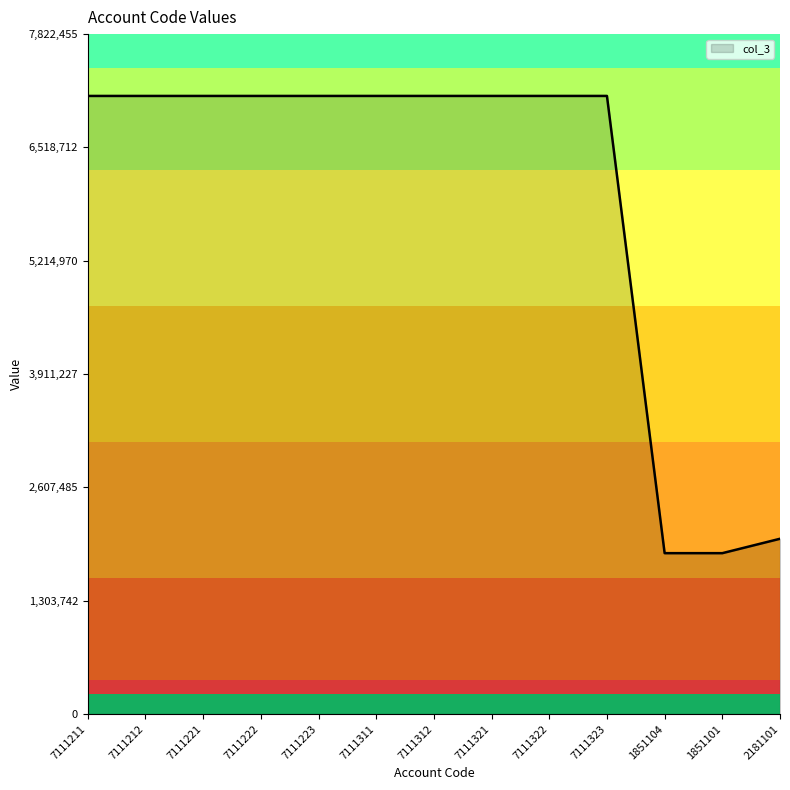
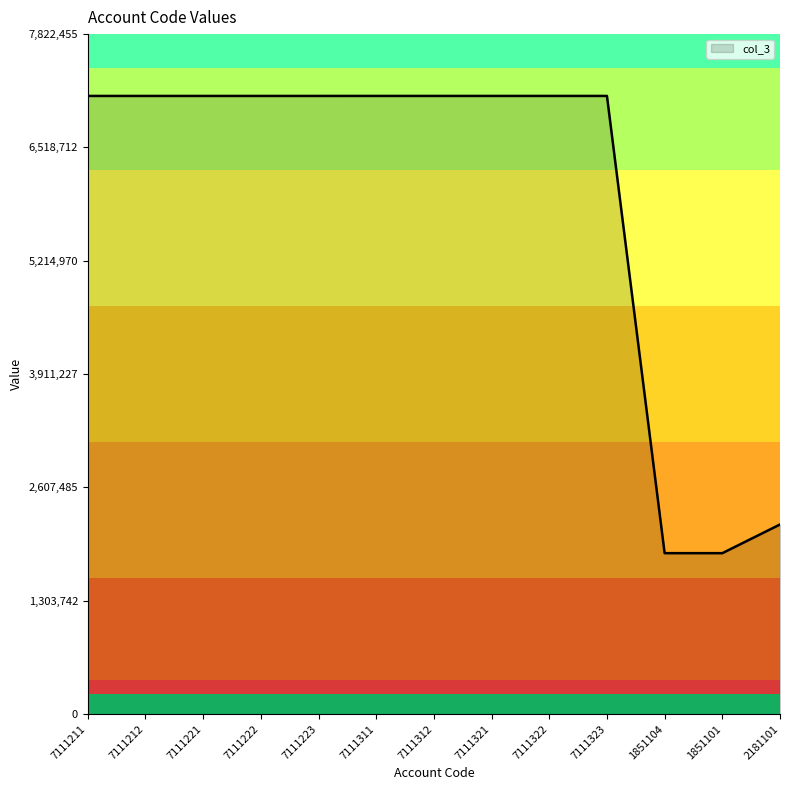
  {
    "7111211": "7,100,000",
    "7111212": "7,100,000",
    "7111221": "7,100,000",
    "7111222": "7,100,000",
    "7111223": "7,100,000",
    "7111311": "7,100,000",
    "7111312": "7,100,000",
    "7111321": "7,100,000",
    "7111322": "7,100,000",
    "7111323": "7,100,000",
    "1851104": "1,900,000",
    "1851101": "1,900,000",
-   "2181101": "2,000,000"
+   "2181101": "2,200,000"
  }
